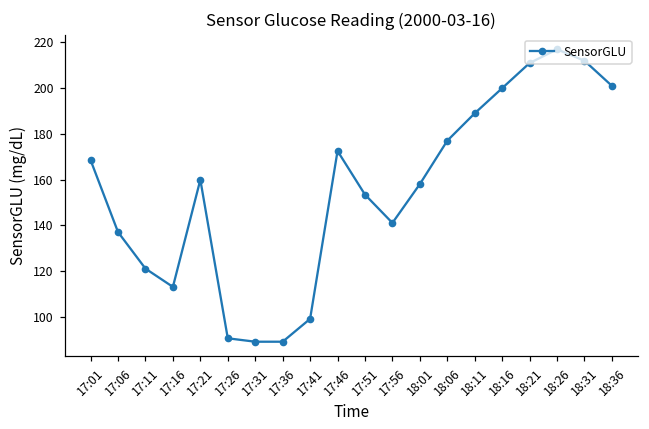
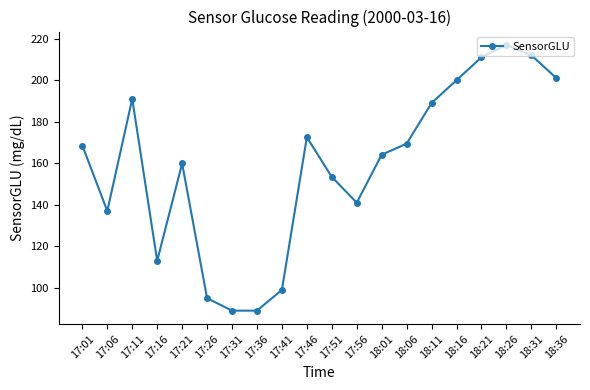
  {
    "17:01": 169,
    "17:06": 137,
-   "17:11": 121,
+   "17:11": 191,
    "17:16": 113,
    "17:21": 160,
-   "17:26": 91,
+   "17:26": 95,
    "17:31": 89,
    "17:36": 89,
    "17:41": 99,
    "17:46": 173,
    "17:51": 153,
    "17:56": 141,
-   "18:01": 158,
-   "18:06": 177,
+   "18:01": 164,
+   "18:06": 169,
    "18:11": 189,
    "18:16": 200,
    "18:21": 211,
    "18:36": 201
  }
